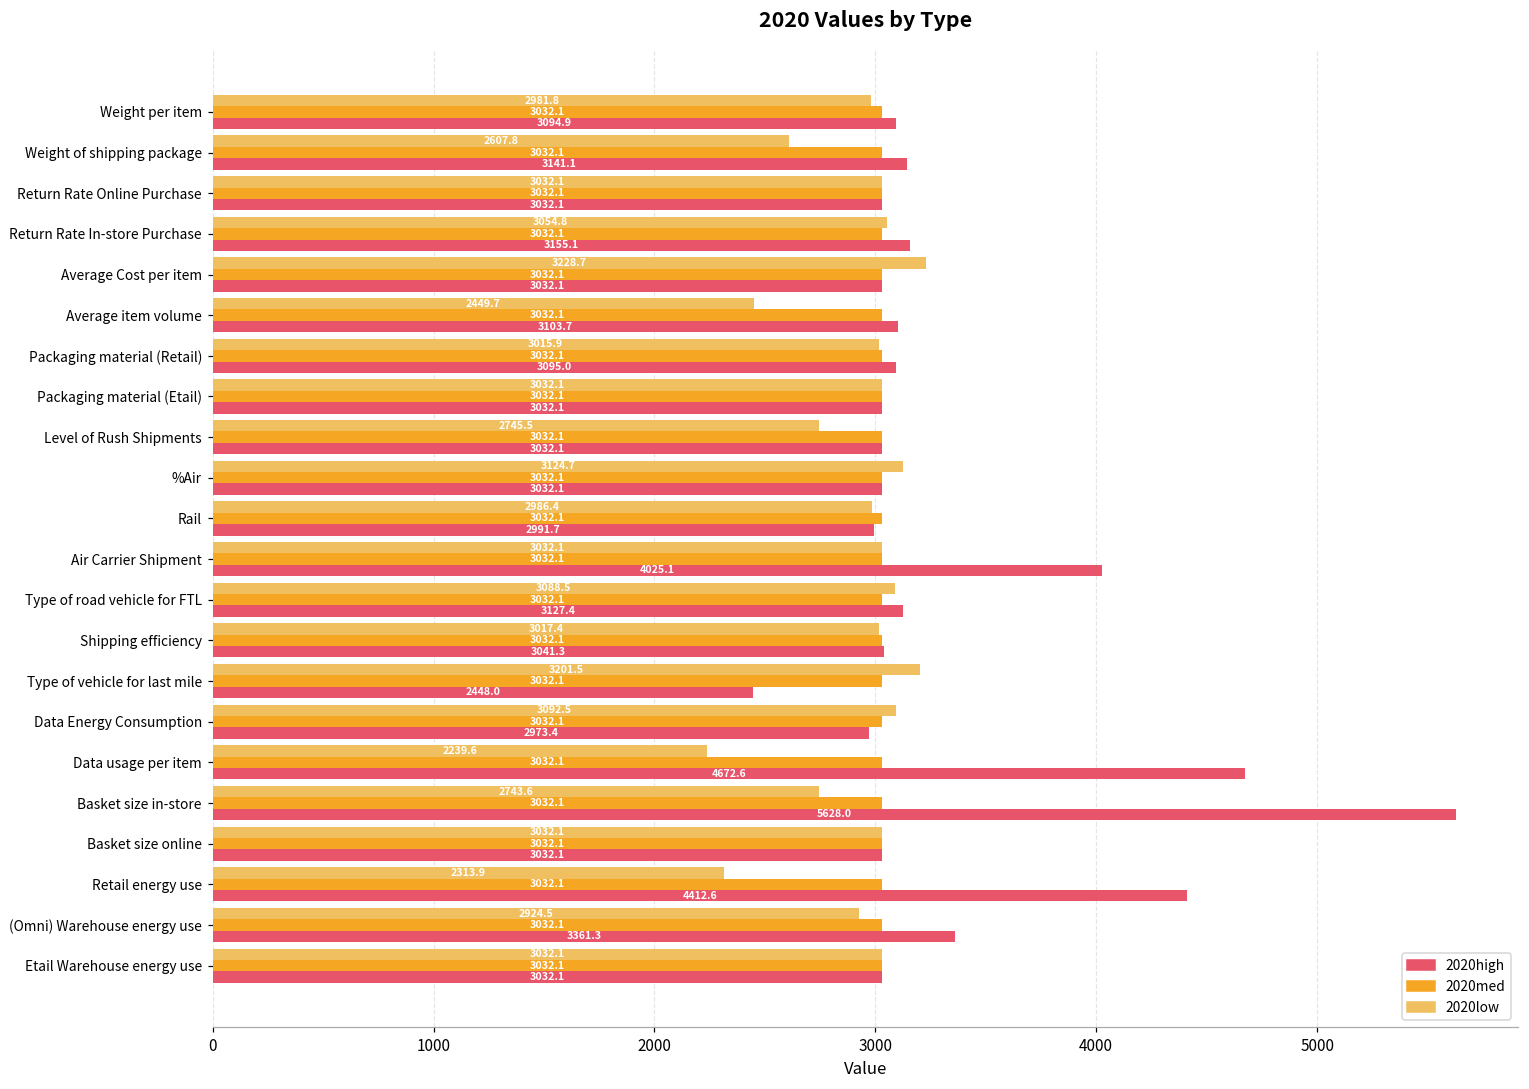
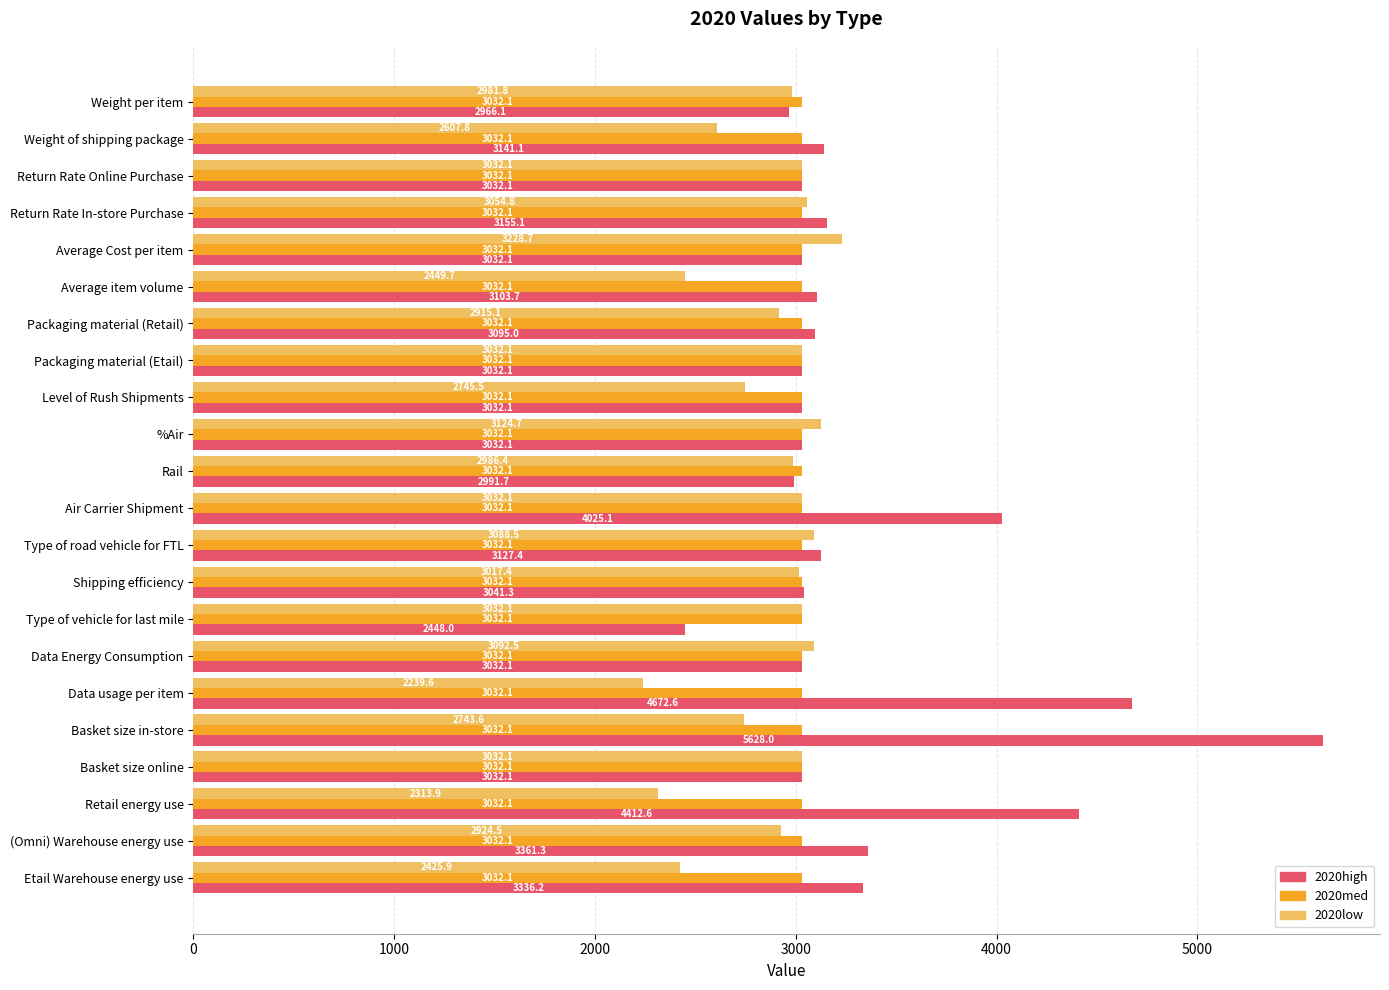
  {
    "2020high": {
-     "Weight per item": 3094.9,
+     "Weight per item": 2966.1,
      "Weight of shipping package": 3141.1,
      "Return Rate Online Purchase": 3032.1,
      "Return Rate In-store Purchase": 3155.1,
      "Average Cost per item": 3032.1,
      "Average item volume": 3103.7,
      "Packaging material (Retail)": 3095.0,
      "Packaging material (Etail)": 3032.1,
      "Level of Rush Shipments": 3032.1,
      "%Air": 3032.1,
      "Rail": 2991.7,
      "Air Carrier Shipment": 4025.1,
      "Type of road vehicle for FTL": 3127.4,
      "Shipping efficiency": 3041.3,
      "Type of vehicle for last mile": 2448.0,
-     "Data Energy Consumption": 2973.4,
+     "Data Energy Consumption": 3032.1,
      "Data usage per item": 4672.6,
      "Basket size in-store": 5628.0,
      "Basket size online": 3032.1,
      "Retail energy use": 4412.6,
      "(Omni) Warehouse energy use": 3361.3,
-     "Etail Warehouse energy use": 3032.1
+     "Etail Warehouse energy use": 3336.2
    },
    "2020med": {
      "Weight per item": 3032.1,
      "Weight of shipping package": 3032.1,
      "Return Rate Online Purchase": 3032.1,
      "Return Rate In-store Purchase": 3032.1,
      "Average Cost per item": 3032.1,
      "Average item volume": 3032.1,
      "Packaging material (Retail)": 3032.1,
      "Packaging material (Etail)": 3032.1,
      "Level of Rush Shipments": 3032.1,
      "%Air": 3032.1,
      "Rail": 3032.1,
      "Air Carrier Shipment": 3032.1,
      "Type of road vehicle for FTL": 3032.1,
      "Shipping efficiency": 3032.1,
      "Type of vehicle for last mile": 3032.1,
      "Data Energy Consumption": 3032.1,
      "Data usage per item": 3032.1,
      "Basket size in-store": 3032.1,
      "Basket size online": 3032.1,
      "Retail energy use": 3032.1,
      "(Omni) Warehouse energy use": 3032.1,
      "Etail Warehouse energy use": 3032.1
    },
    "2020low": {
      "Weight per item": 2981.8,
      "Weight of shipping package": 2607.8,
      "Return Rate Online Purchase": 3032.1,
      "Return Rate In-store Purchase": 3054.8,
      "Average Cost per item": 3228.7,
      "Average item volume": 2449.7,
-     "Packaging material (Retail)": 3015.9,
+     "Packaging material (Retail)": 2915.1,
      "Packaging material (Etail)": 3032.1,
      "Level of Rush Shipments": 2745.5,
      "%Air": 3124.7,
      "Rail": 2986.4,
      "Air Carrier Shipment": 3032.1,
      "Type of road vehicle for FTL": 3088.5,
      "Shipping efficiency": 3017.4,
-     "Type of vehicle for last mile": 3201.5,
+     "Type of vehicle for last mile": 3032.1,
      "Data Energy Consumption": 3092.5,
      "Data usage per item": 2239.6,
      "Basket size in-store": 2743.6,
      "Basket size online": 3032.1,
      "Retail energy use": 2313.9,
      "(Omni) Warehouse energy use": 2924.5,
-     "Etail Warehouse energy use": 3032.1
+     "Etail Warehouse energy use": 2425.9
    }
  }
